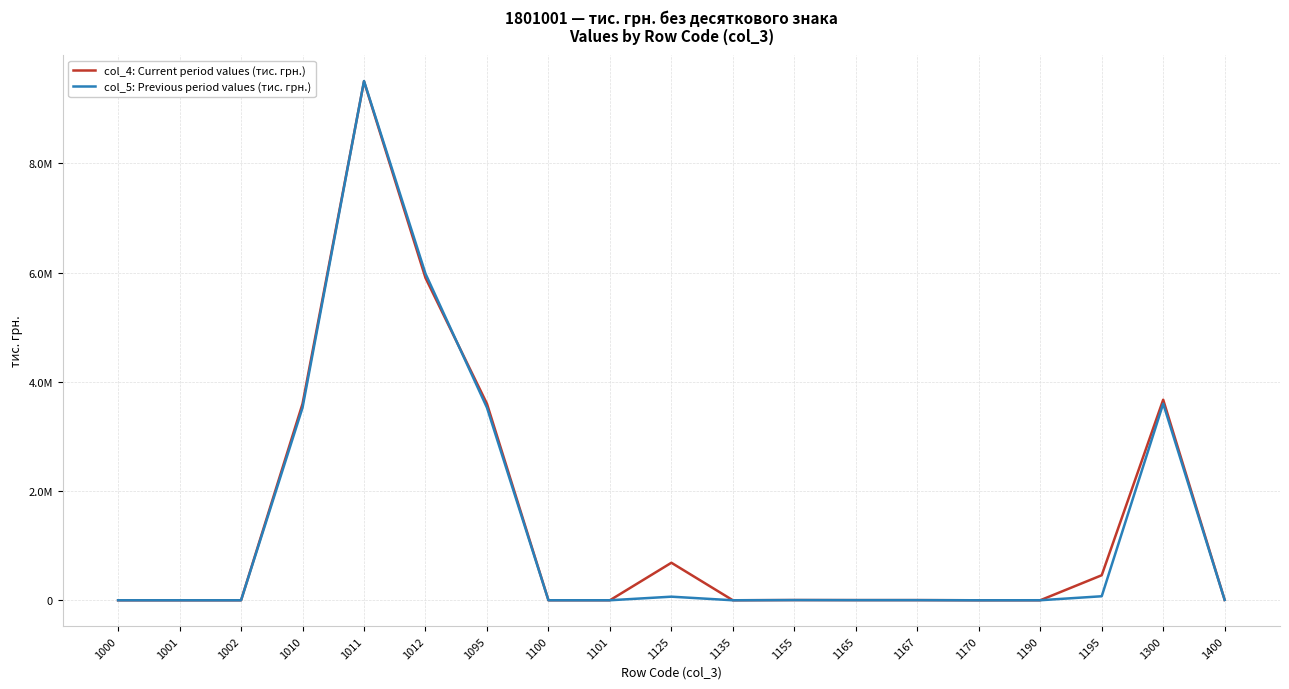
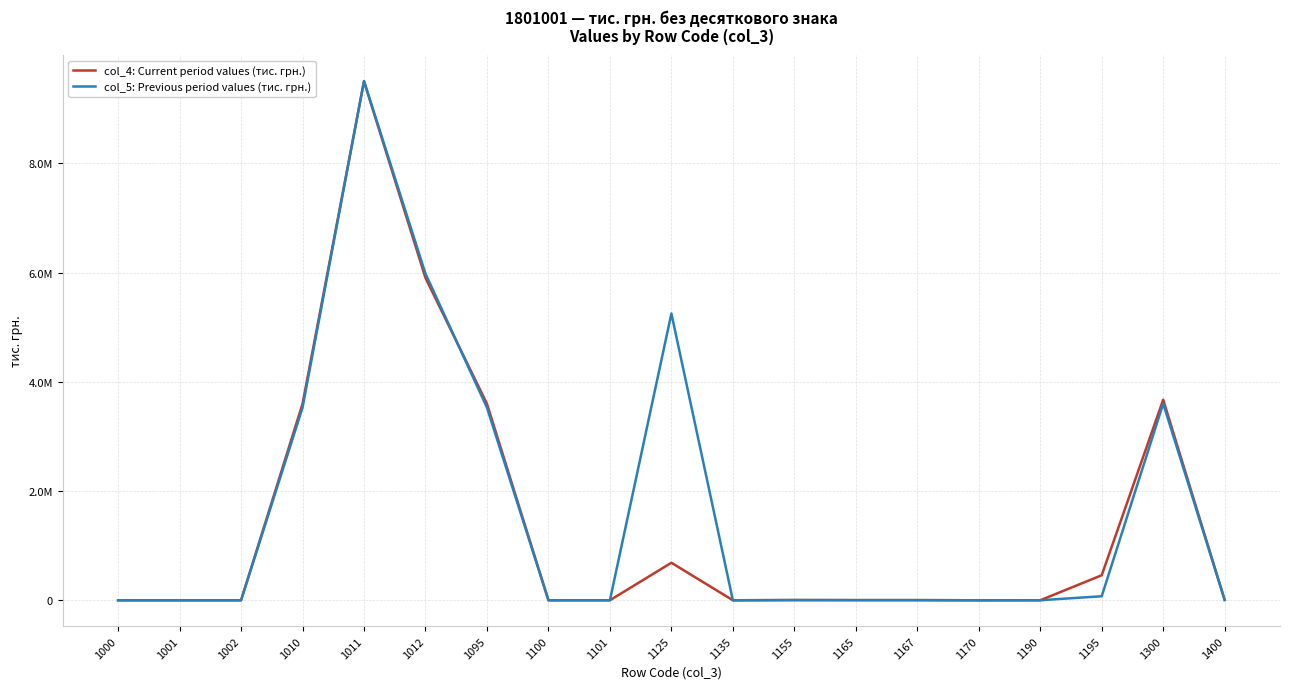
  {
    "col_4: Current period values (тис. грн.)": {
      "1010": 3600000,
      "1012": 5900000,
      "1095": 3600000,
      "1125": 700000,
      "1195": 500000,
      "1300": 3700000
    },
    "col_5: Previous period values (тис. грн.)": {
      "1010": 3500000,
      "1012": 6000000,
      "1095": 3500000,
-     "1125": 100000,
+     "1125": 5300000,
      "1195": 100000,
      "1300": 3600000
    }
  }
